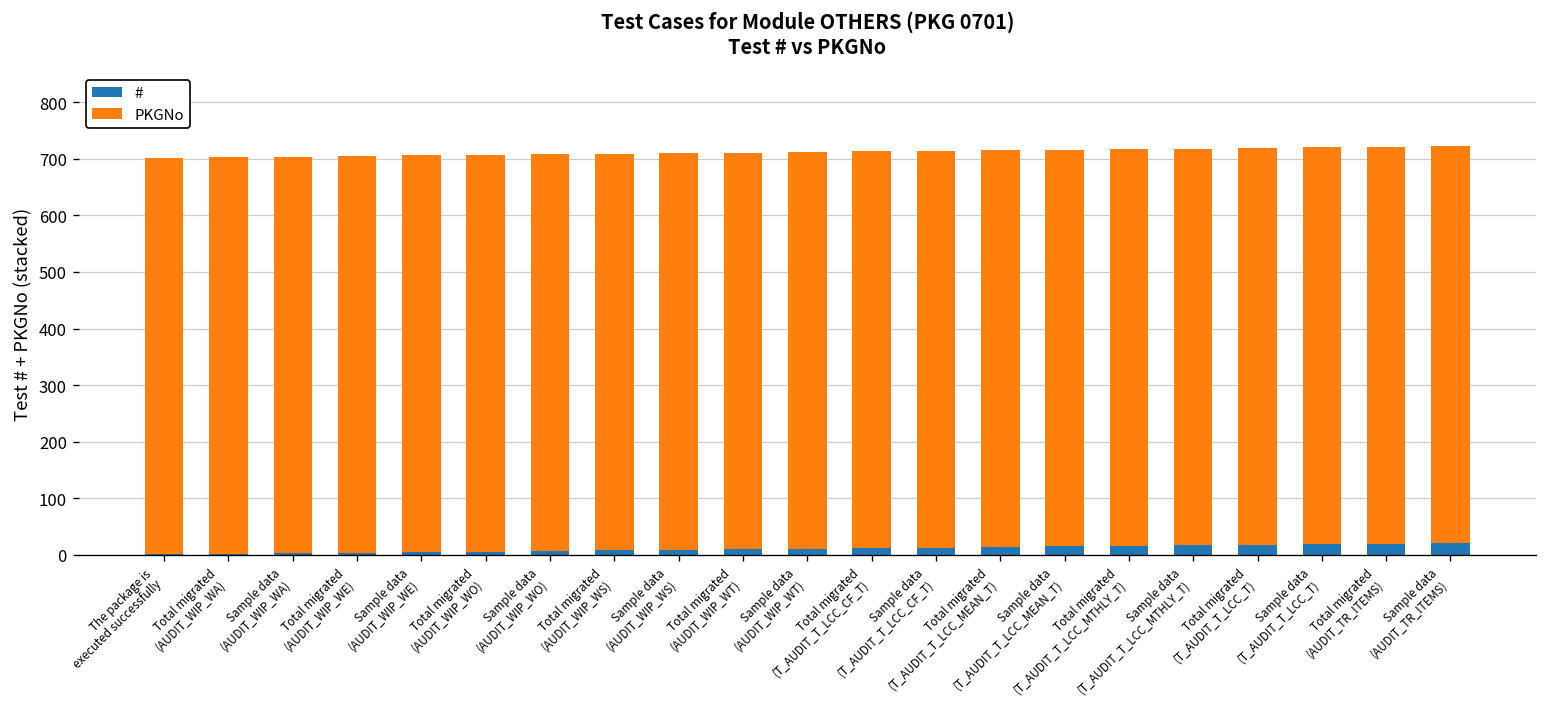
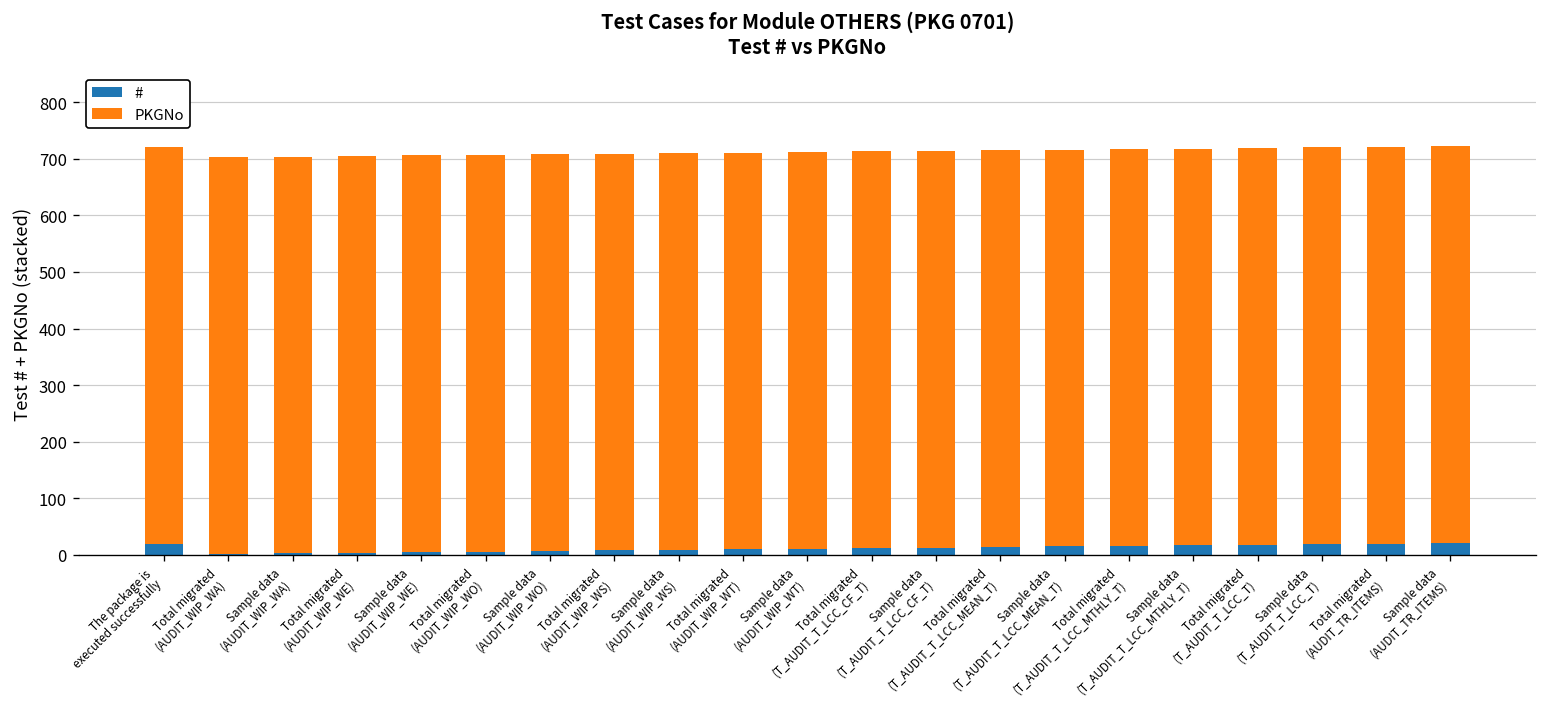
  {
    "#": {
-     "The package is executed successfully": 0,
+     "The package is executed successfully": 20,
      "Total migrated (AUDIT_WIP_WO)": 10,
      "Sample data (AUDIT_WIP_WO)": 10,
      "Total migrated (AUDIT_WIP_WS)": 10,
      "Sample data (AUDIT_WIP_WS)": 10,
      "Total migrated (AUDIT_WIP_WT)": 10,
      "Sample data (AUDIT_WIP_WT)": 10,
      "Total migrated (T_AUDIT_T_LCC_CF_T)": 10,
      "Sample data (T_AUDIT_T_LCC_CF_T)": 10,
      "Total migrated (T_AUDIT_T_LCC_MEAN_T)": 10,
      "Sample data (T_AUDIT_T_LCC_MEAN_T)": 20,
      "Total migrated (T_AUDIT_T_LCC_MTHLY_T)": 20,
      "Sample data (T_AUDIT_T_LCC_MTHLY_T)": 20,
      "Total migrated (T_AUDIT_T_LCC_T)": 20,
      "Sample data (T_AUDIT_T_LCC_T)": 20,
      "Total migrated (AUDIT_TR_ITEMS)": 20,
      "Sample data (AUDIT_TR_ITEMS)": 20
    },
    "PKGNo": {
      "The package is executed successfully": 700,
      "Total migrated (AUDIT_WIP_WA)": 700,
      "Sample data (AUDIT_WIP_WA)": 700,
      "Total migrated (AUDIT_WIP_WE)": 700,
      "Sample data (AUDIT_WIP_WE)": 700,
      "Total migrated (AUDIT_WIP_WO)": 700,
      "Sample data (AUDIT_WIP_WO)": 700,
      "Total migrated (AUDIT_WIP_WS)": 700,
      "Sample data (AUDIT_WIP_WS)": 700,
      "Total migrated (AUDIT_WIP_WT)": 700,
      "Sample data (AUDIT_WIP_WT)": 700,
      "Total migrated (T_AUDIT_T_LCC_CF_T)": 700,
      "Sample data (T_AUDIT_T_LCC_CF_T)": 700,
      "Total migrated (T_AUDIT_T_LCC_MEAN_T)": 700,
      "Sample data (T_AUDIT_T_LCC_MEAN_T)": 700,
      "Total migrated (T_AUDIT_T_LCC_MTHLY_T)": 700,
      "Sample data (T_AUDIT_T_LCC_MTHLY_T)": 700,
      "Total migrated (T_AUDIT_T_LCC_T)": 700,
      "Sample data (T_AUDIT_T_LCC_T)": 700,
      "Total migrated (AUDIT_TR_ITEMS)": 700,
      "Sample data (AUDIT_TR_ITEMS)": 700
    }
  }
